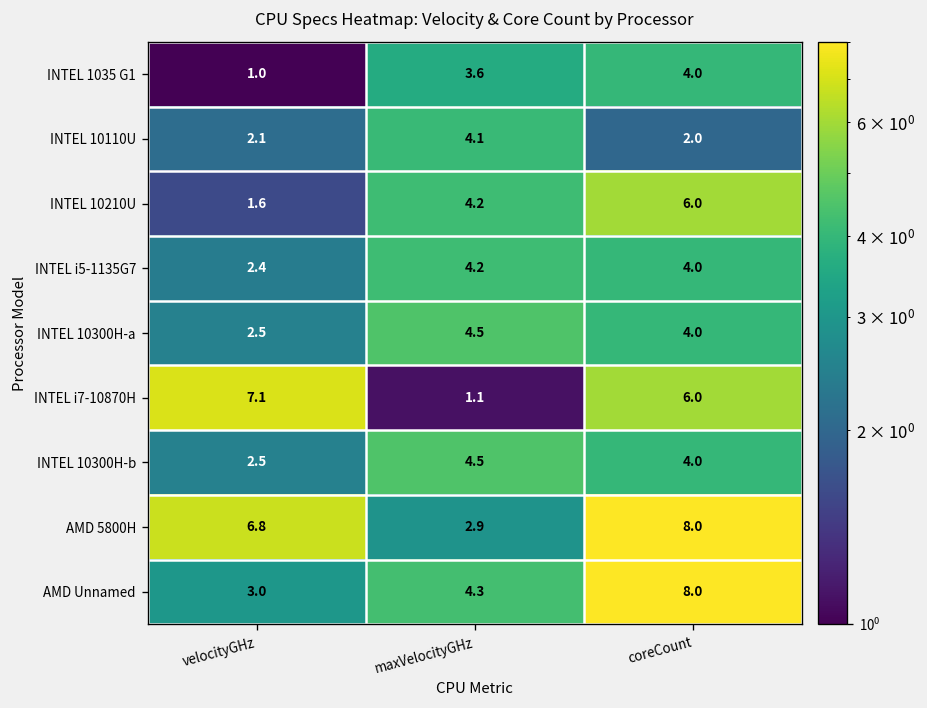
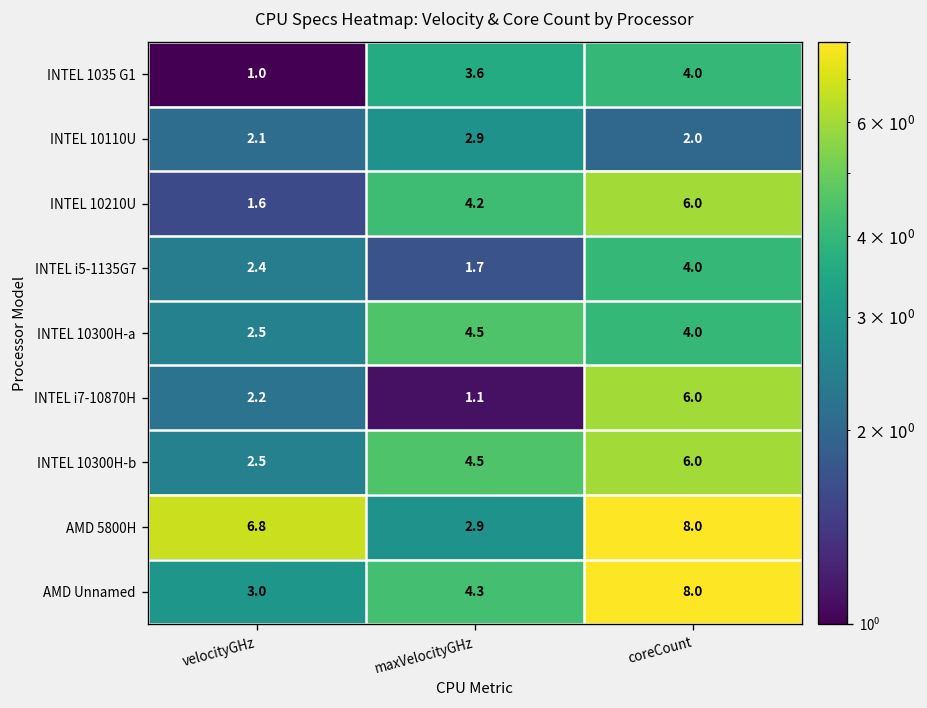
  {
    "INTEL 1035 G1": {
      "velocityGHz": 1.0,
      "maxVelocityGHz": 3.6,
      "coreCount": 4.0
    },
    "INTEL 10110U": {
      "velocityGHz": 2.1,
-     "maxVelocityGHz": 4.1,
+     "maxVelocityGHz": 2.9,
      "coreCount": 2.0
    },
    "INTEL 10210U": {
      "velocityGHz": 1.6,
      "maxVelocityGHz": 4.2,
      "coreCount": 6.0
    },
    "INTEL i5-1135G7": {
      "velocityGHz": 2.4,
-     "maxVelocityGHz": 4.2,
+     "maxVelocityGHz": 1.7,
      "coreCount": 4.0
    },
    "INTEL 10300H-a": {
      "velocityGHz": 2.5,
      "maxVelocityGHz": 4.5,
      "coreCount": 4.0
    },
    "INTEL i7-10870H": {
-     "velocityGHz": 7.1,
+     "velocityGHz": 2.2,
      "maxVelocityGHz": 1.1,
      "coreCount": 6.0
    },
    "INTEL 10300H-b": {
      "velocityGHz": 2.5,
      "maxVelocityGHz": 4.5,
-     "coreCount": 4.0
+     "coreCount": 6.0
    },
    "AMD 5800H": {
      "velocityGHz": 6.8,
      "maxVelocityGHz": 2.9,
      "coreCount": 8.0
    },
    "AMD Unnamed": {
      "velocityGHz": 3.0,
      "maxVelocityGHz": 4.3,
      "coreCount": 8.0
    }
  }
